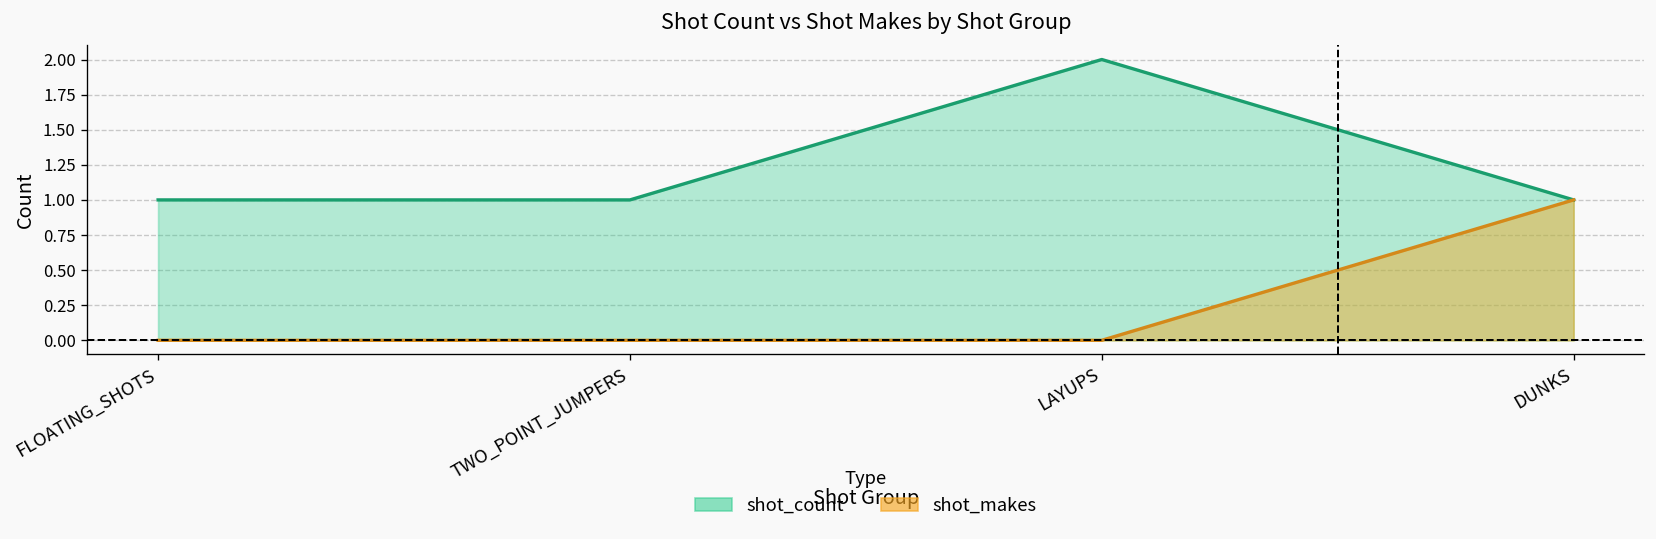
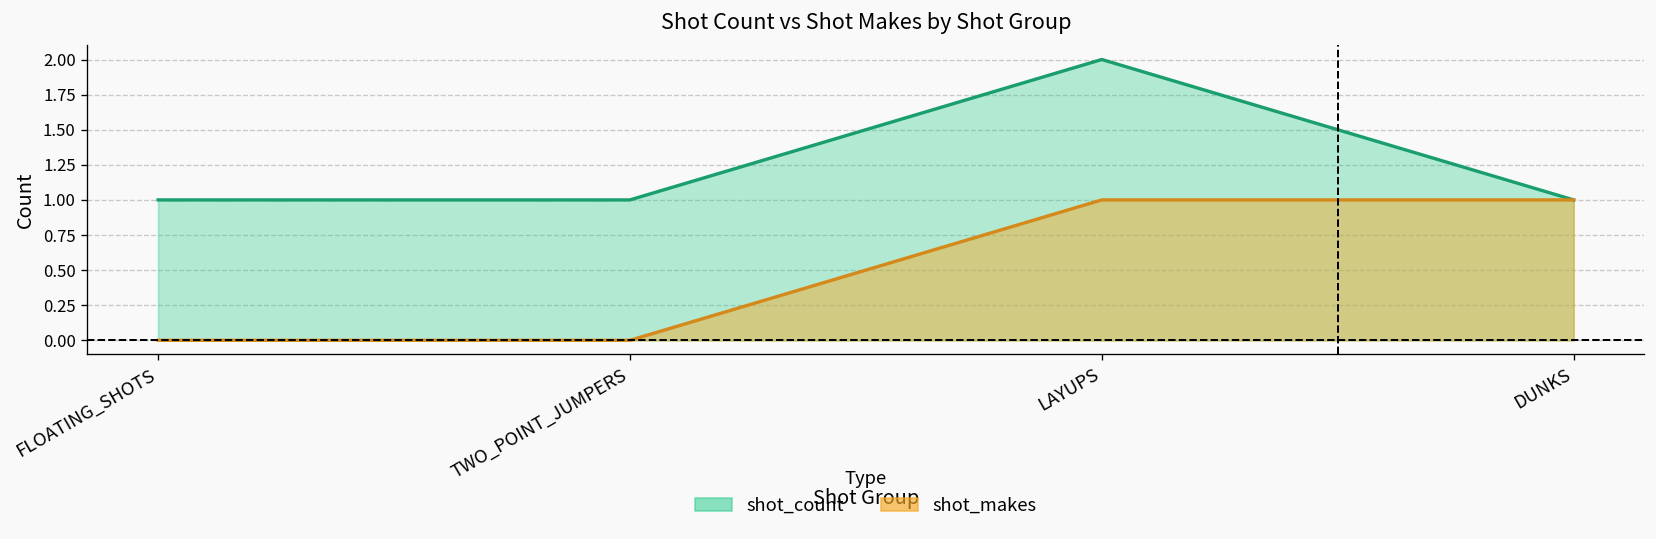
  {
    "shot_count": {
      "FLOATING_SHOTS": 1,
      "TWO_POINT_JUMPERS": 1,
      "LAYUPS": 2
    },
    "shot_makes": {
      "FLOATING_SHOTS": 0,
      "TWO_POINT_JUMPERS": 0,
-     "LAYUPS": 0
+     "LAYUPS": 1
    }
  }
